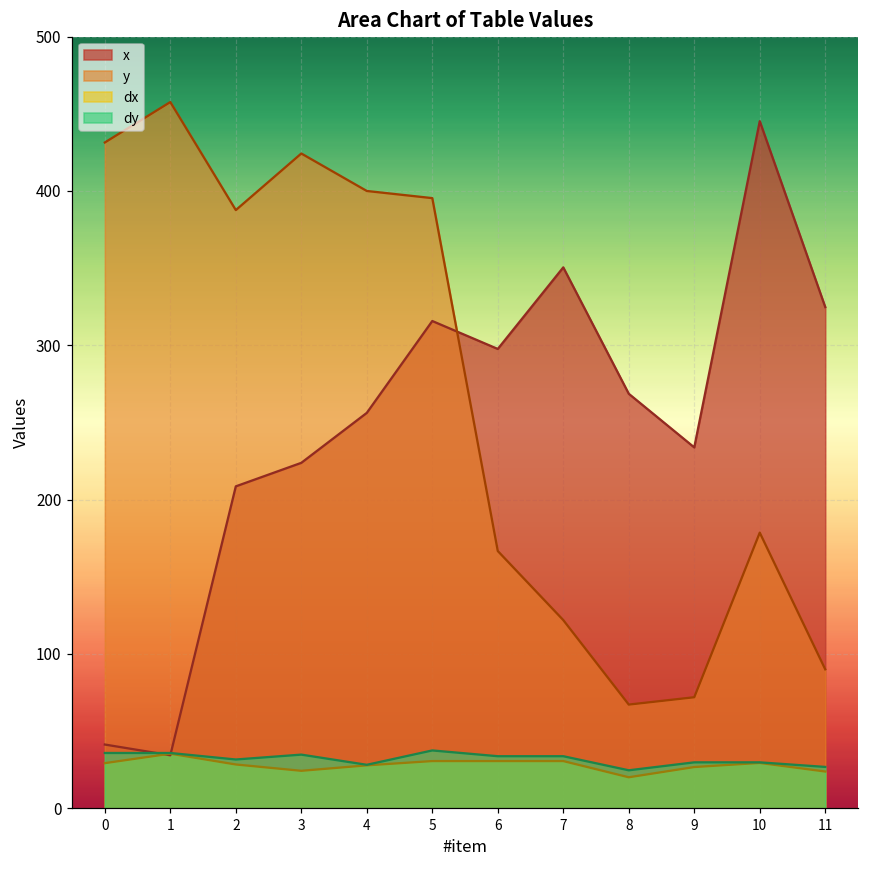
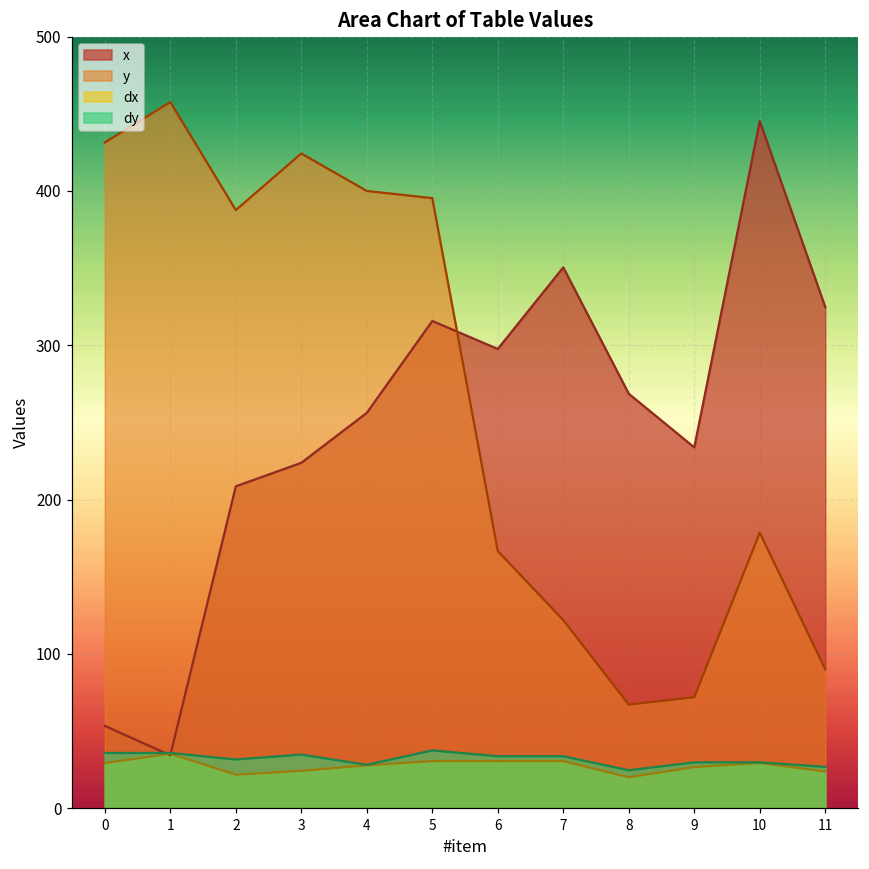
  {
    "x": {
-     "0": 41,
+     "0": 53,
      "2": 209,
      "3": 224,
      "4": 256,
      "5": 316,
      "6": 298,
      "7": 350,
      "8": 269,
      "9": 234,
      "10": 445,
      "11": 325
    },
    "y": {
      "0": 431,
      "1": 458,
      "2": 388,
      "3": 424,
      "4": 400,
      "5": 395,
      "6": 167,
      "7": 122,
      "8": 67,
      "9": 72,
      "10": 179,
      "11": 90
    },
    "dx": {
      "0": 29,
-     "2": 28,
+     "2": 22,
      "3": 24,
      "5": 31,
      "6": 31,
      "7": 31,
      "8": 20,
      "9": 27,
      "11": 24
    },
    "dy": {
      "0": 36,
      "2": 32,
      "3": 35,
      "5": 37,
      "6": 34,
      "7": 34,
      "8": 25,
      "9": 30,
      "11": 27
    }
  }
